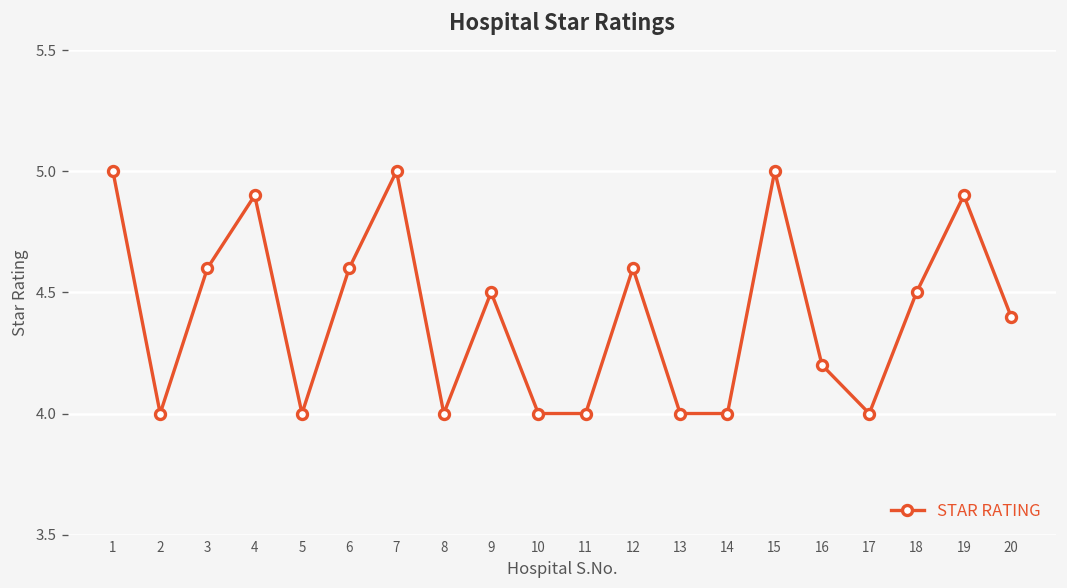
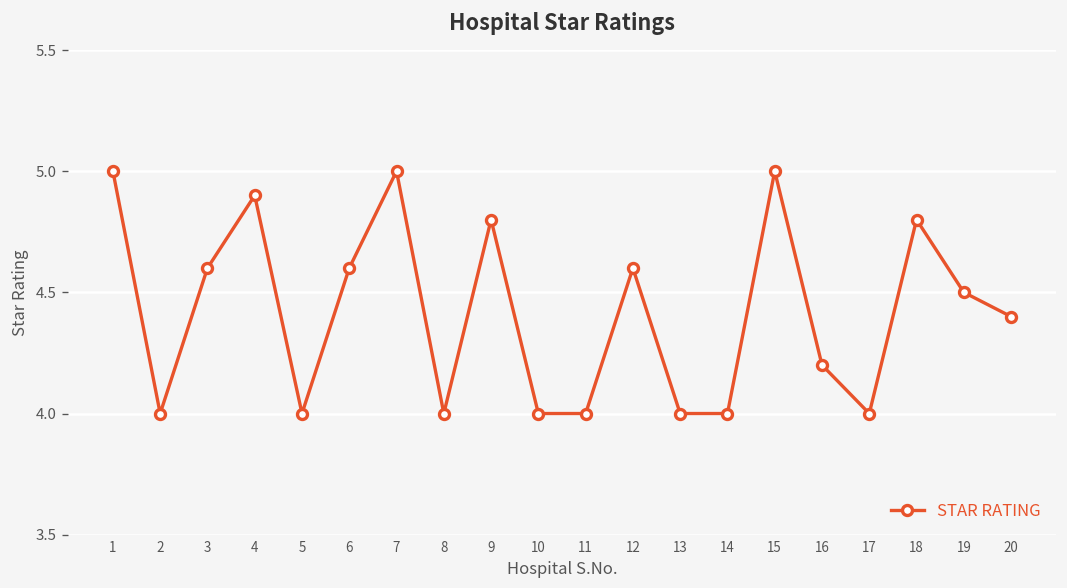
  {
    "1": 5.0,
    "2": 4.0,
    "3": 4.6,
    "4": 4.9,
    "5": 4.0,
    "6": 4.6,
    "7": 5.0,
    "8": 4.0,
-   "9": 4.5,
+   "9": 4.8,
    "10": 4.0,
    "11": 4.0,
    "12": 4.6,
    "13": 4.0,
    "14": 4.0,
    "15": 5.0,
    "16": 4.2,
    "17": 4.0,
-   "18": 4.5,
-   "19": 4.9,
+   "18": 4.8,
+   "19": 4.5,
    "20": 4.4
  }
